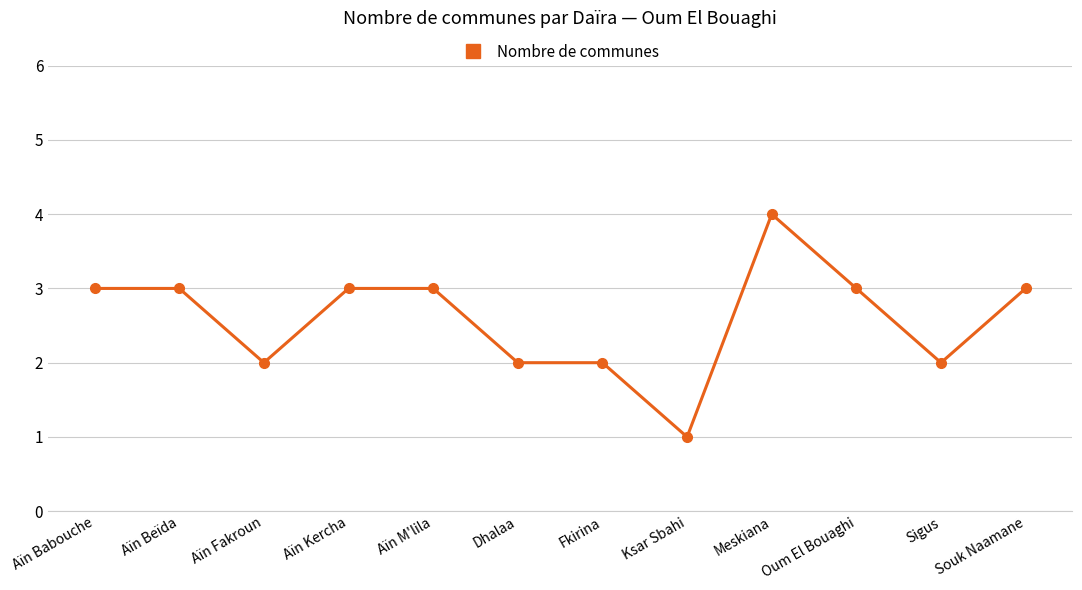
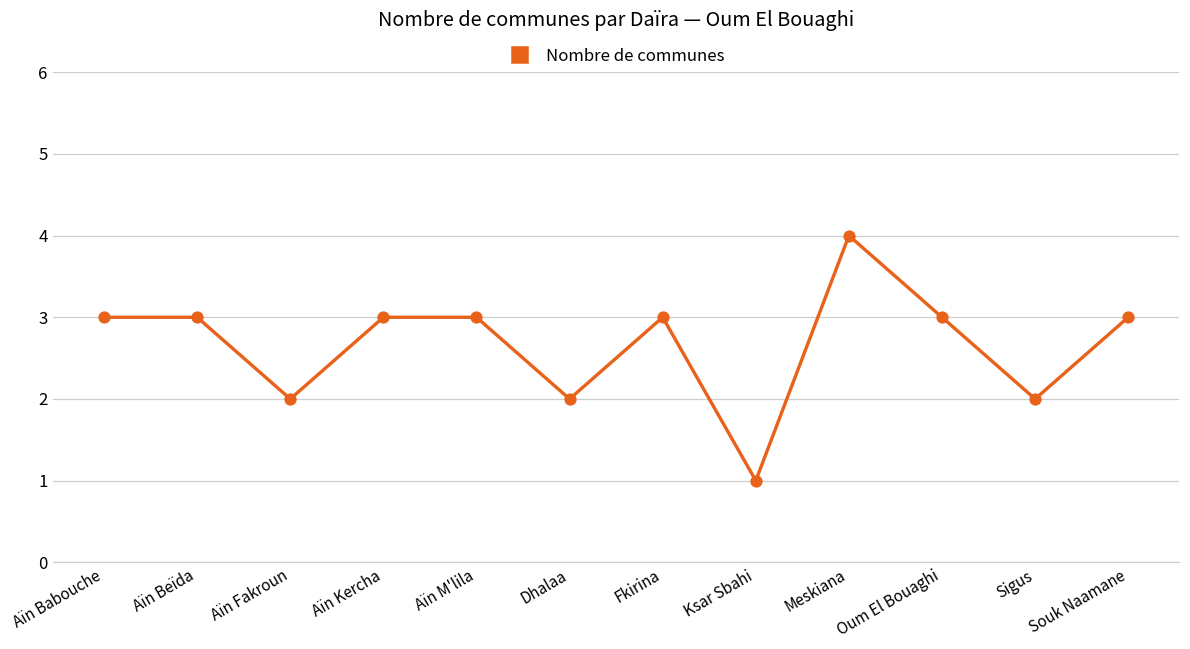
  {
    "Aïn Babouche": 3,
    "Aïn Beïda": 3,
    "Aïn Fakroun": 2,
    "Aïn Kercha": 3,
    "Aïn M'lila": 3,
    "Dhalaa": 2,
-   "Fkirina": 2,
+   "Fkirina": 3,
    "Ksar Sbahi": 1,
    "Meskiana": 4,
    "Oum El Bouaghi": 3,
    "Sigus": 2,
    "Souk Naamane": 3
  }
